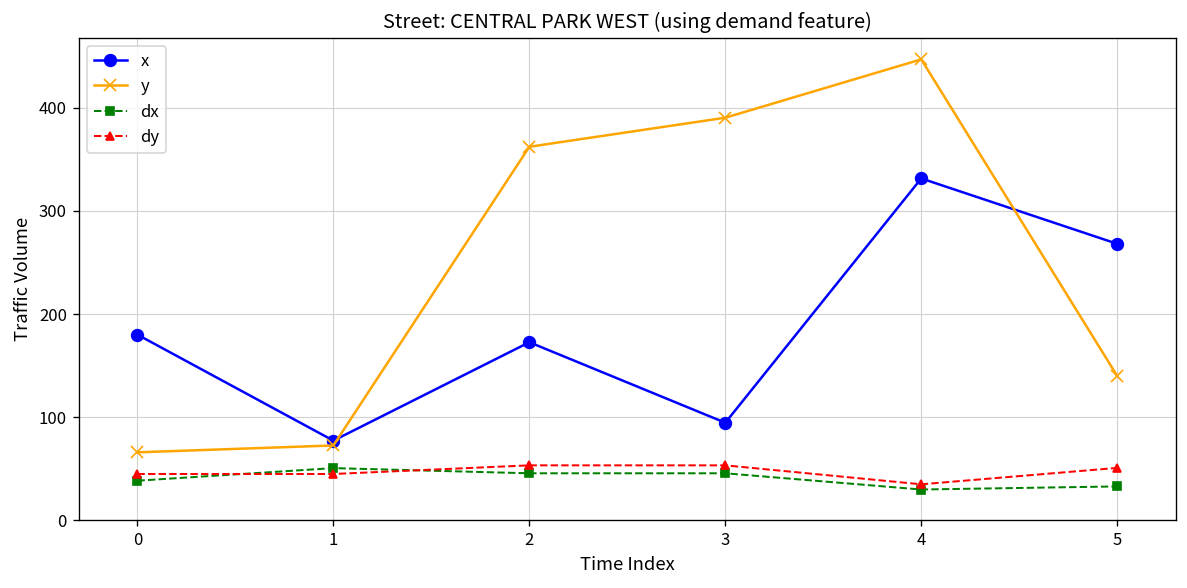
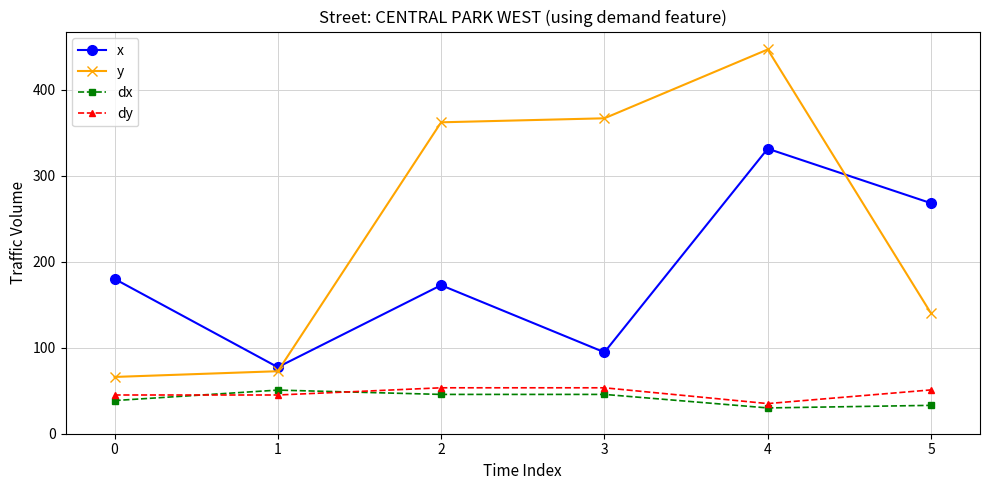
  {
    "x": {
      "0": 180,
      "1": 80,
      "2": 170,
      "3": 90,
      "4": 330,
      "5": 270
    },
    "y": {
      "0": 70,
      "1": 70,
      "2": 360,
-     "3": 390,
+     "3": 370,
      "4": 450,
      "5": 140
    },
    "dx": {
      "0": 40,
      "1": 50,
      "2": 50,
      "3": 50,
      "4": 30,
      "5": 30
    },
    "dy": {
      "0": 50,
      "1": 50,
      "2": 50,
      "3": 50,
      "4": 40,
      "5": 50
    }
  }
